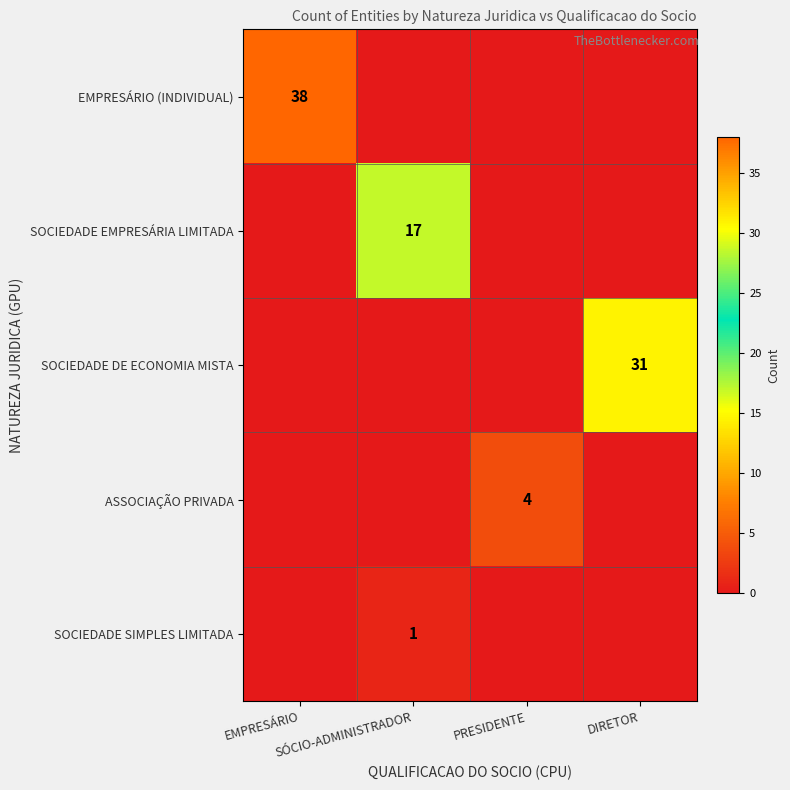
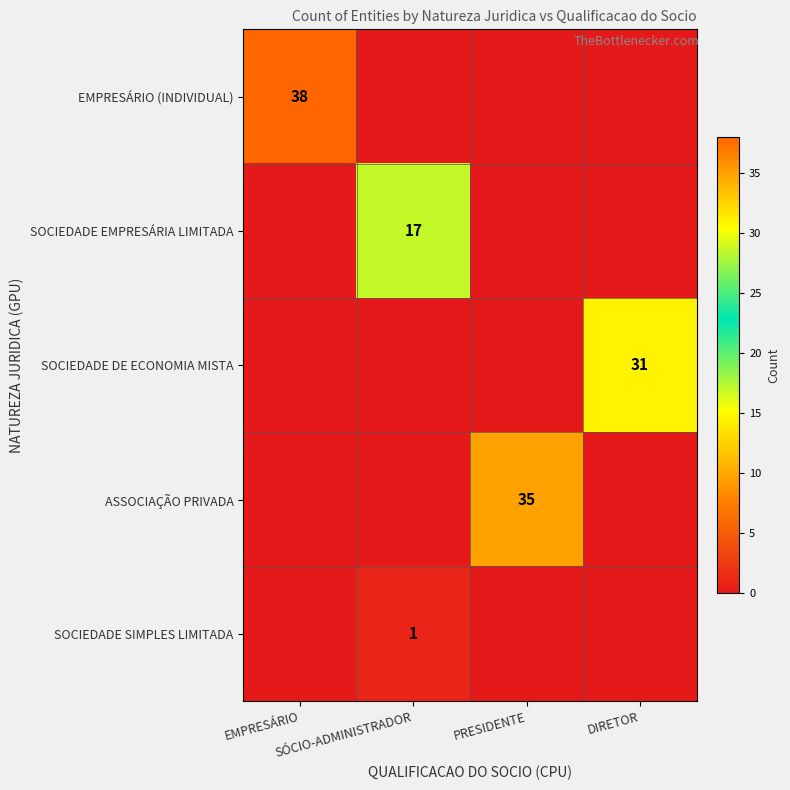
  {
    "EMPRESÁRIO (INDIVIDUAL)": {
      "EMPRESÁRIO": 38
    },
    "SOCIEDADE EMPRESÁRIA LIMITADA": {
      "SÓCIO-ADMINISTRADOR": 17
    },
    "SOCIEDADE DE ECONOMIA MISTA": {
      "DIRETOR": 31
    },
    "ASSOCIAÇÃO PRIVADA": {
-     "PRESIDENTE": 4
+     "PRESIDENTE": 35
    },
    "SOCIEDADE SIMPLES LIMITADA": {
      "SÓCIO-ADMINISTRADOR": 1
    }
  }
